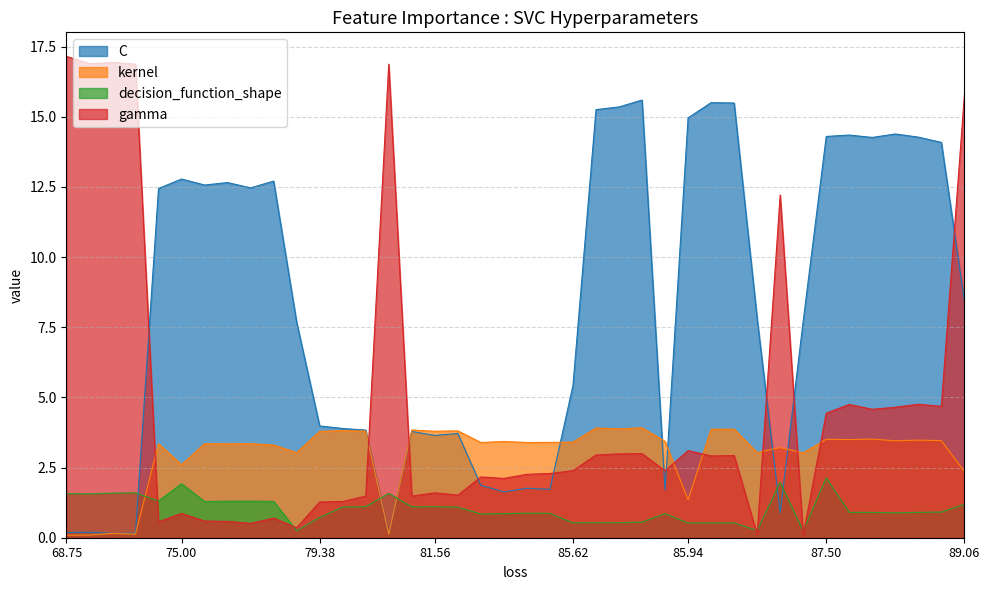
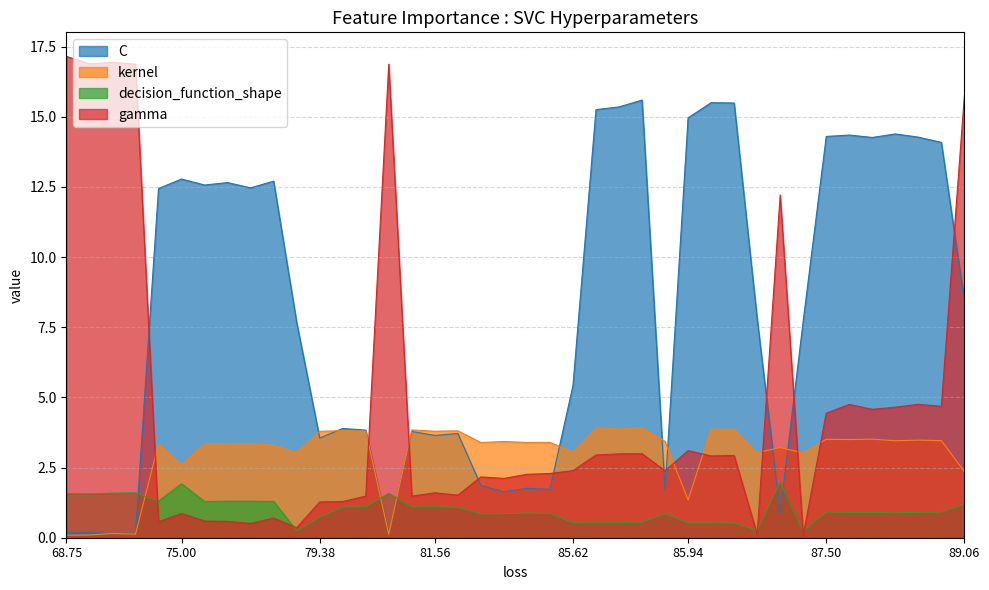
  {
    "C": {
      "68.75": 0.2,
      "75.00": 12.8,
-     "79.38": 4.0,
+     "79.38": 3.6,
      "81.56": 3.6,
      "85.62": 5.4,
      "85.94": 15.0,
      "87.50": 14.3,
      "89.06": 8.4
    },
    "kernel": {
      "68.75": 0.1,
      "75.00": 2.6,
      "79.38": 3.8,
      "81.56": 3.8,
-     "85.62": 3.4,
+     "85.62": 3.1,
      "85.94": 1.3,
      "87.50": 3.5,
      "89.06": 2.4
    },
    "decision_function_shape": {
      "68.75": 1.6,
      "75.00": 1.9,
      "79.38": 0.7,
      "81.56": 1.1,
      "85.62": 0.5,
      "85.94": 0.5,
-     "87.50": 2.1,
+     "87.50": 0.9,
      "89.06": 1.2
    },
    "gamma": {
      "68.75": 17.1,
      "75.00": 0.9,
      "79.38": 1.3,
      "81.56": 1.6,
      "85.62": 2.4,
      "85.94": 3.1,
      "87.50": 4.4,
      "89.06": 15.8
    }
  }
